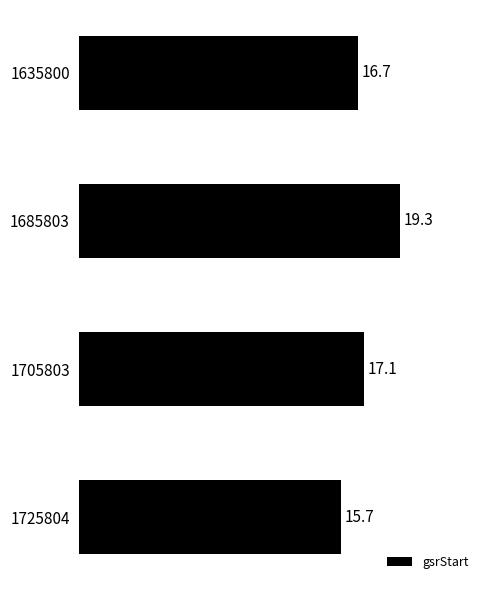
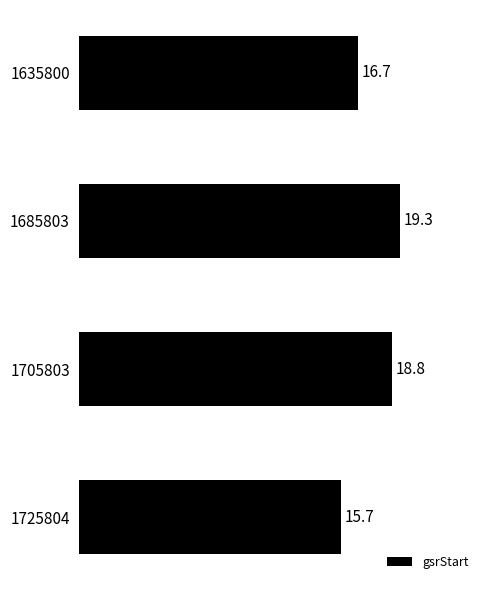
  {
    "1635800": 16.7,
    "1685803": 19.3,
-   "1705803": 17.1,
+   "1705803": 18.8,
    "1725804": 15.7
  }
